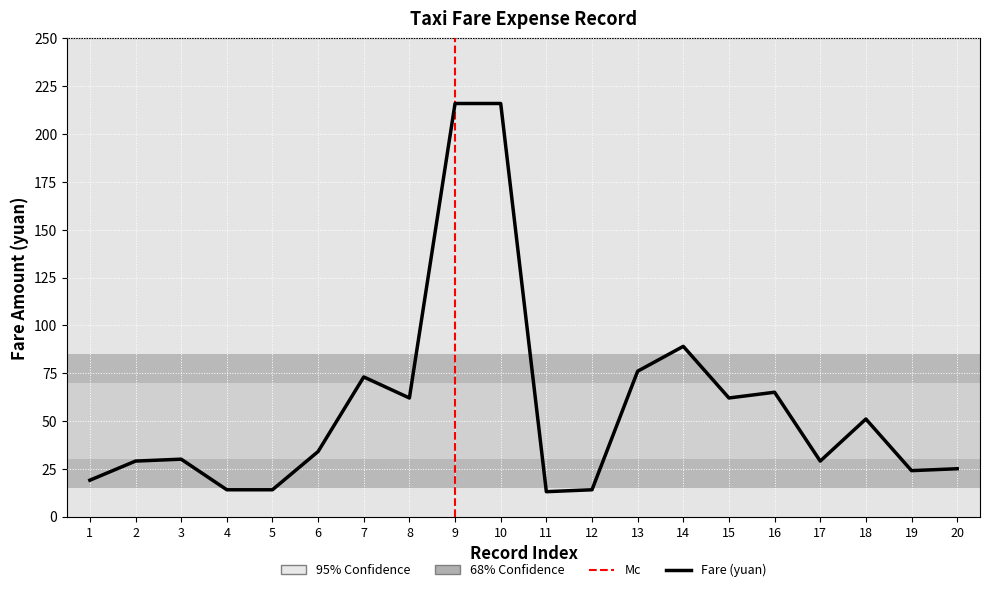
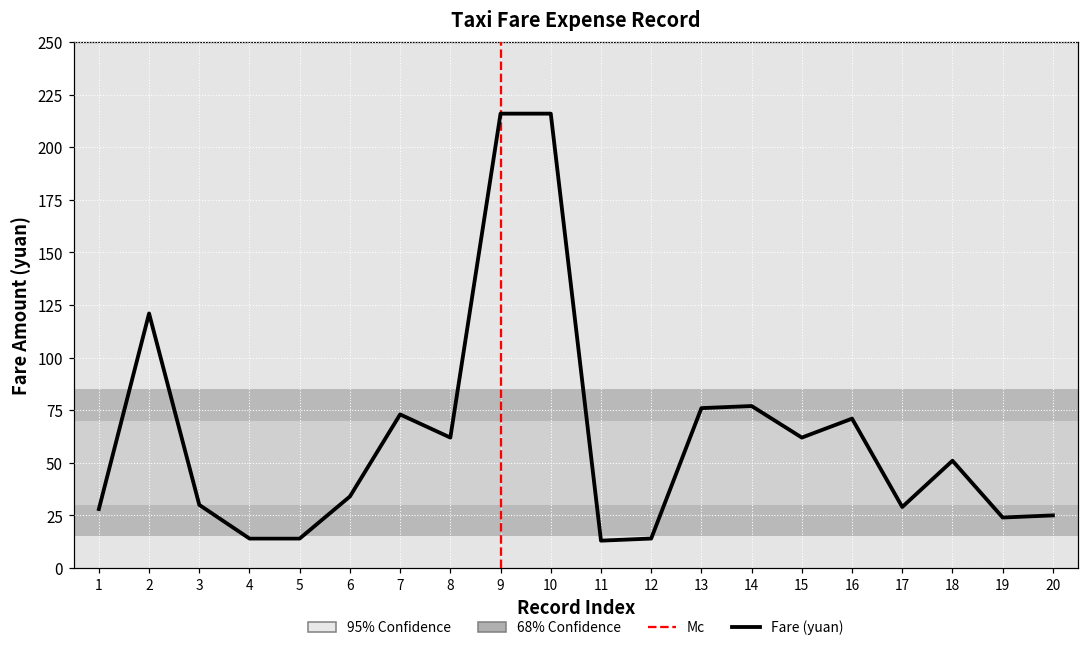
  {
-   "1": 19,
-   "2": 29,
+   "1": 28,
+   "2": 121,
    "3": 30,
    "4": 14,
    "5": 14,
    "6": 34,
    "7": 73,
    "8": 62,
    "9": 216,
    "10": 216,
    "11": 13,
    "12": 14,
    "13": 76,
-   "14": 89,
+   "14": 77,
    "15": 62,
-   "16": 65,
+   "16": 71,
    "17": 29,
    "18": 51,
    "19": 24,
    "20": 25
  }
